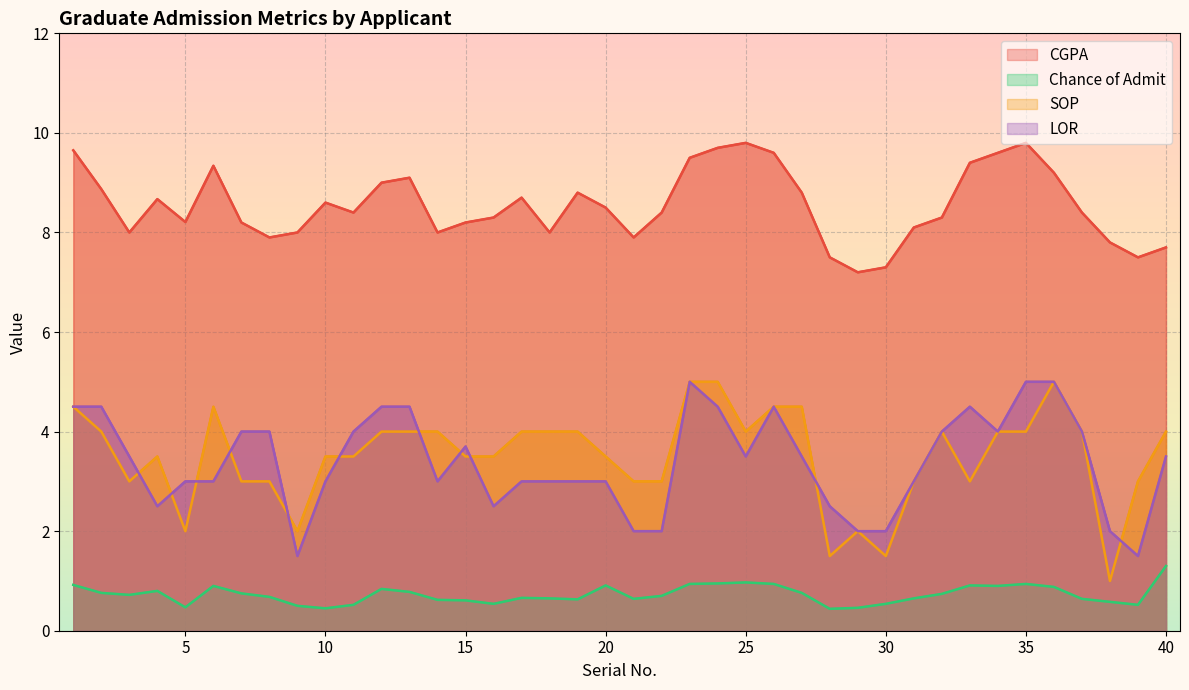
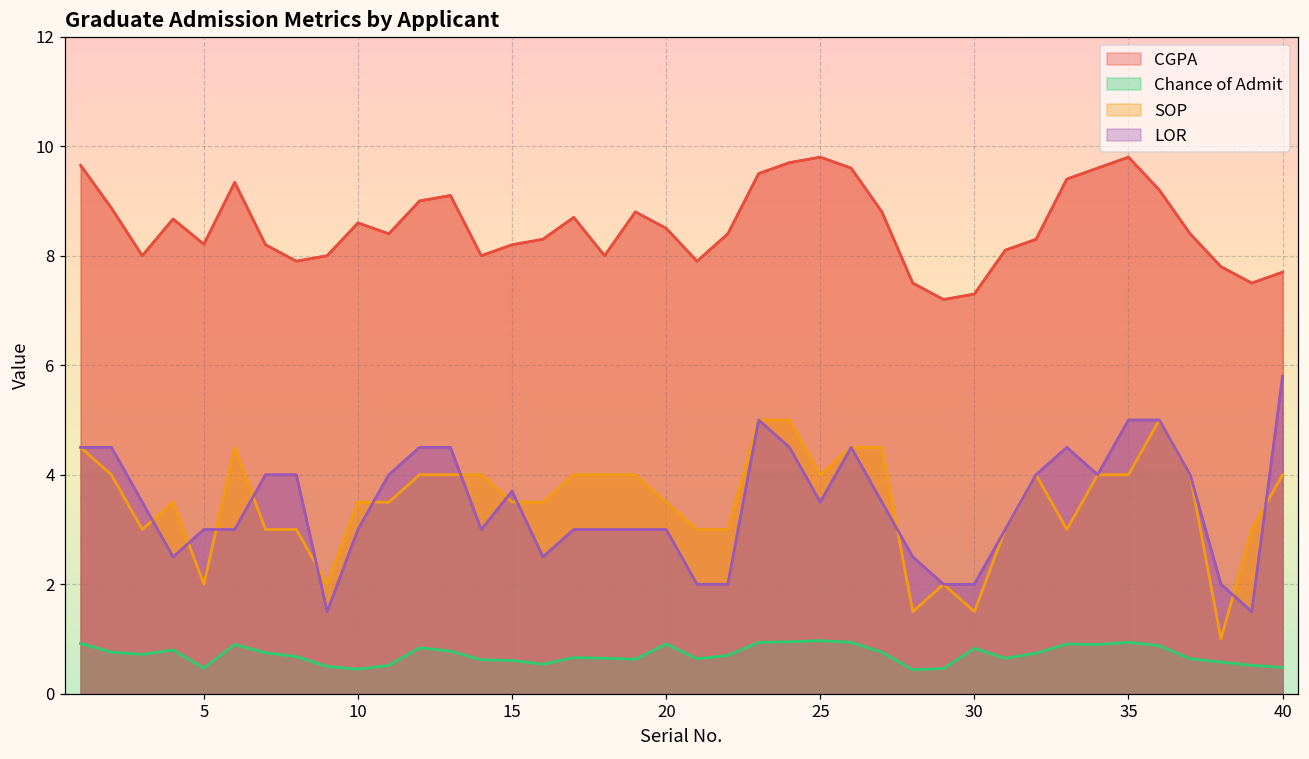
  {
    "Chance of Admit": {
      "5": 0.5,
      "10": 0.5,
      "15": 0.6,
      "20": 0.9,
      "25": 1.0,
-     "30": 0.5,
+     "30": 0.8,
      "35": 0.9,
-     "40": 1.3
+     "40": 0.5
    },
    "LOR": {
      "5": 3.0,
      "10": 3.0,
      "15": 3.7,
      "20": 3.0,
      "25": 3.5,
      "30": 2.0,
      "35": 5.0,
-     "40": 3.5
+     "40": 5.8
    }
  }
